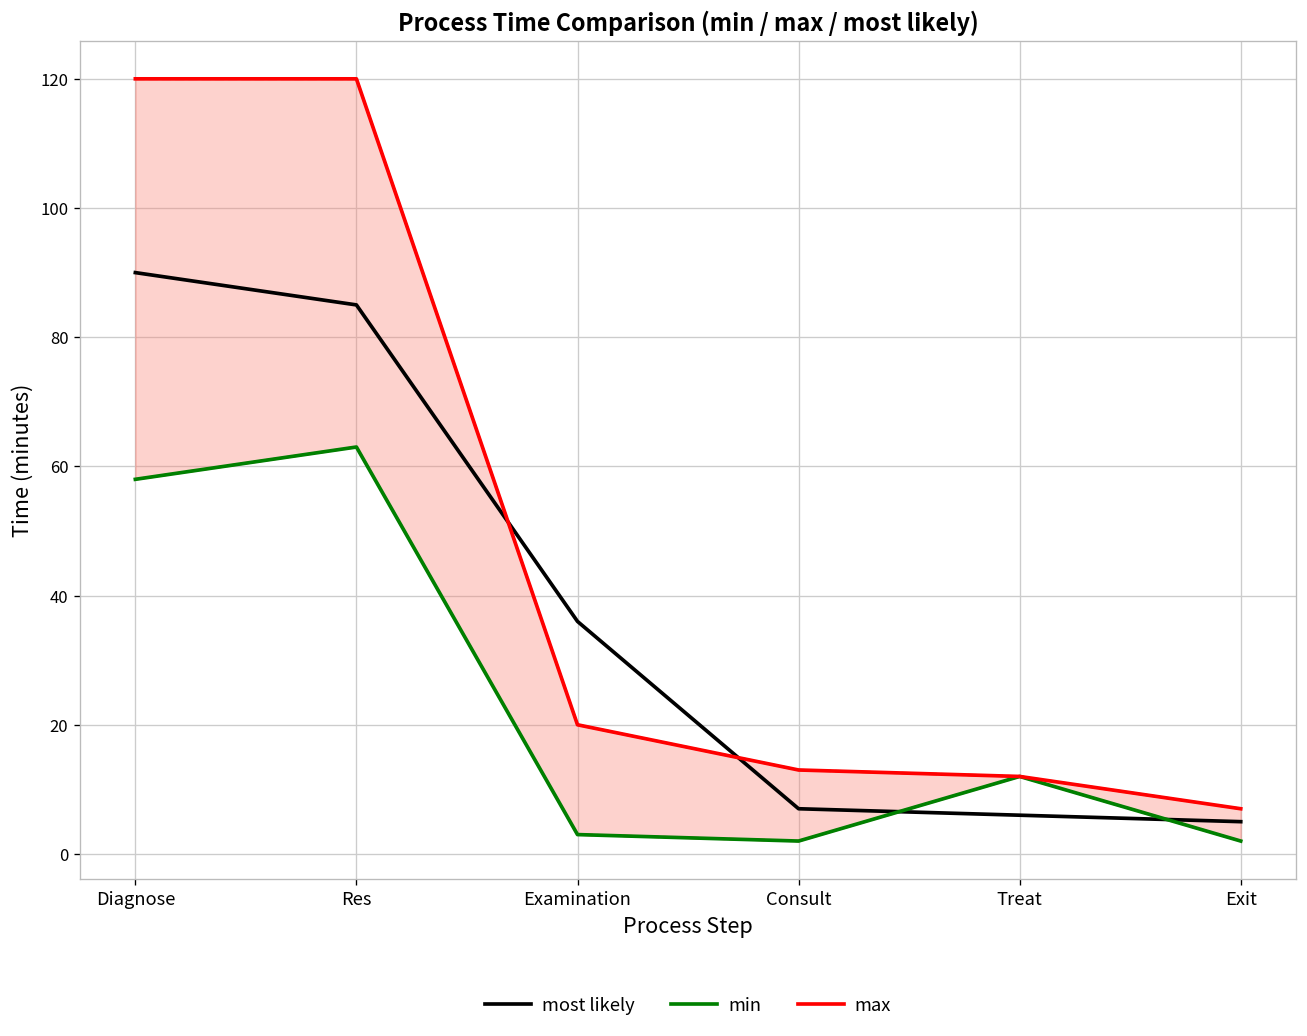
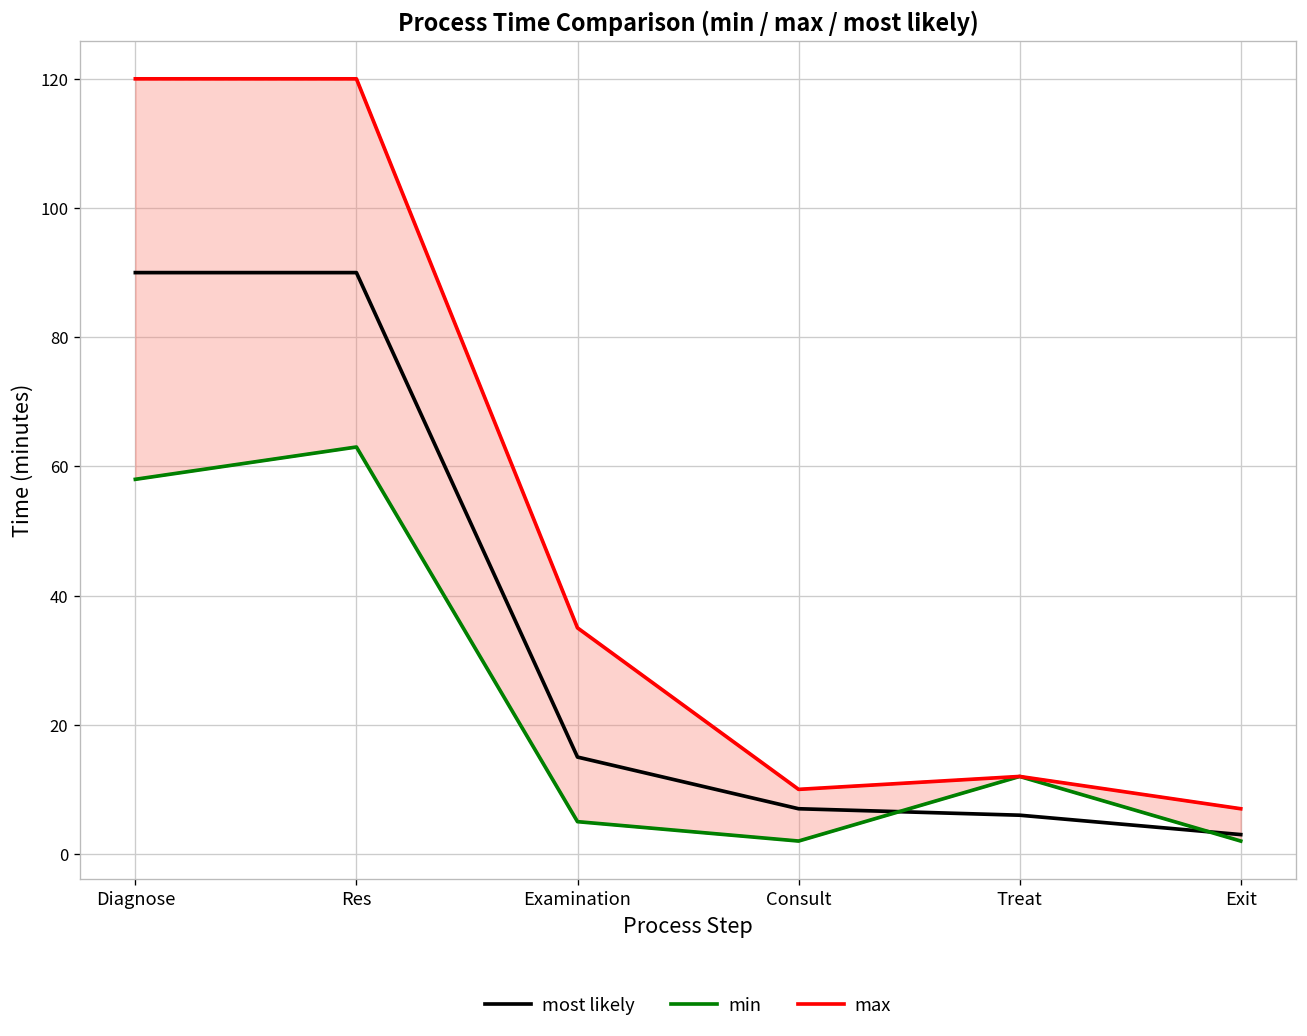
  {
    "max": {
      "Diagnose": 120,
      "Res": 120,
-     "Examination": 20,
-     "Consult": 13,
+     "Examination": 35,
+     "Consult": 10,
      "Exit": 7
    },
    "min": {
      "Diagnose": 58,
      "Res": 63,
-     "Examination": 3,
+     "Examination": 5,
      "Consult": 2,
      "Exit": 2
    },
    "most likely": {
      "Diagnose": 90,
-     "Res": 85,
-     "Examination": 36,
+     "Res": 90,
+     "Examination": 15,
      "Consult": 7,
      "Treat": 6,
-     "Exit": 5
+     "Exit": 3
    }
  }
